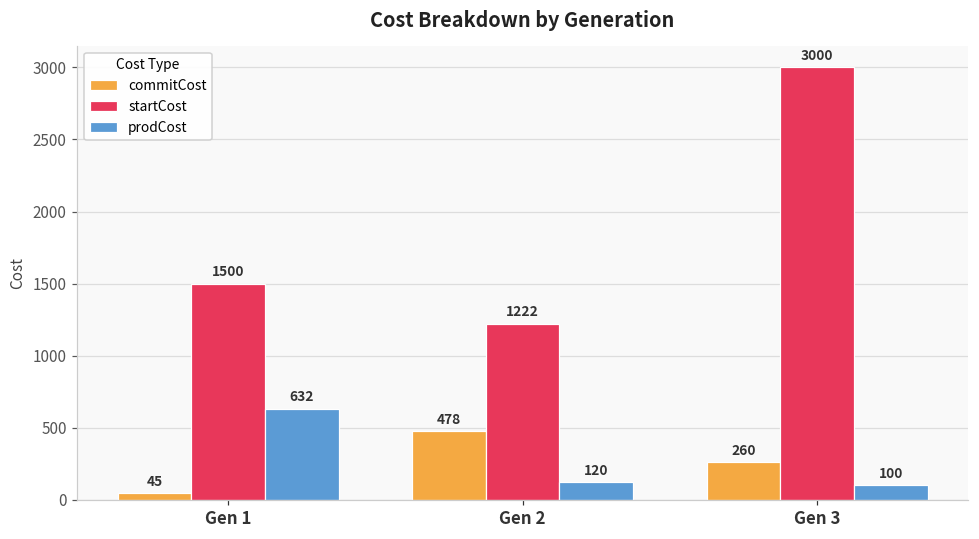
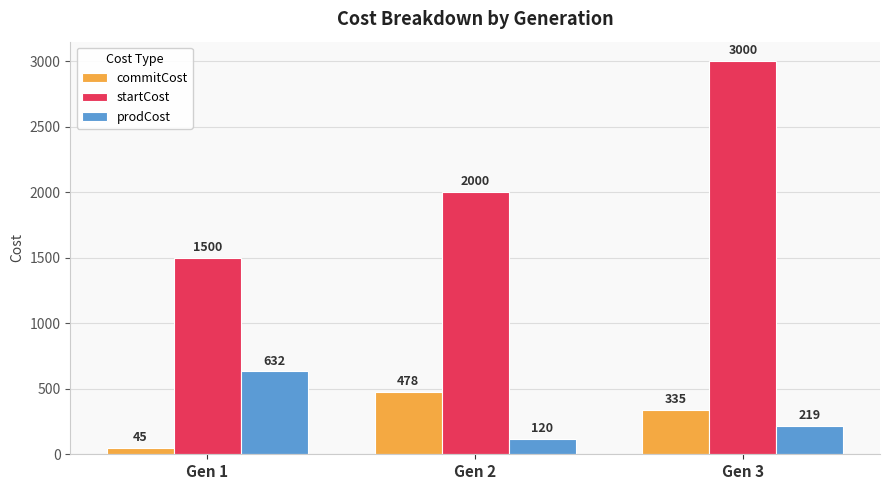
  {
    "commitCost": {
      "Gen 1": 45,
      "Gen 2": 478,
-     "Gen 3": 260
+     "Gen 3": 335
    },
    "startCost": {
      "Gen 1": 1500,
-     "Gen 2": 1222,
+     "Gen 2": 2000,
      "Gen 3": 3000
    },
    "prodCost": {
      "Gen 1": 632,
      "Gen 2": 120,
-     "Gen 3": 100
+     "Gen 3": 219
    }
  }
